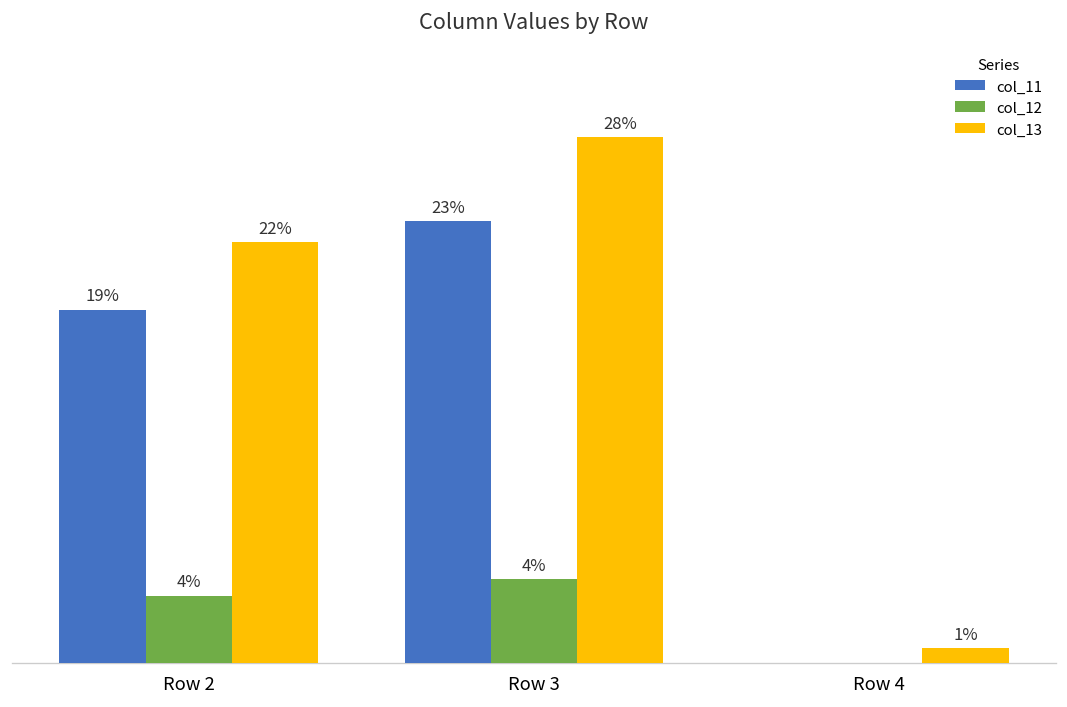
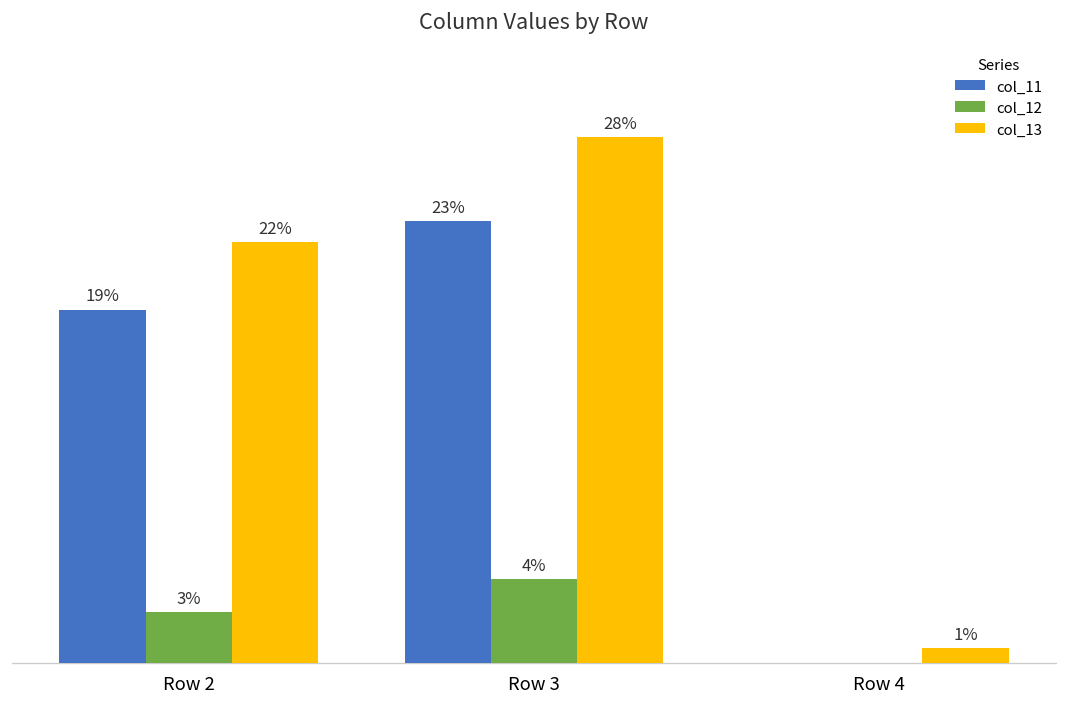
  {
    "col_12": {
-     "Row 2": "4%"
+     "Row 2": "3%"
    },
    "col_13": {
      "Row 4": "1%"
    }
  }
